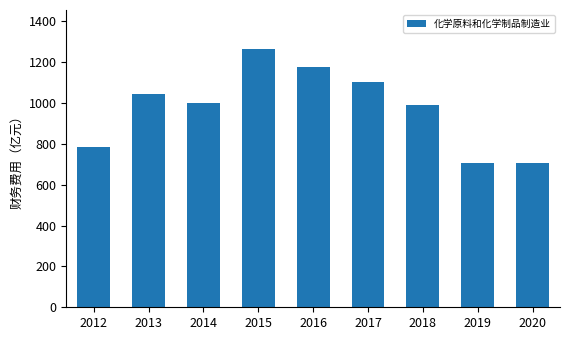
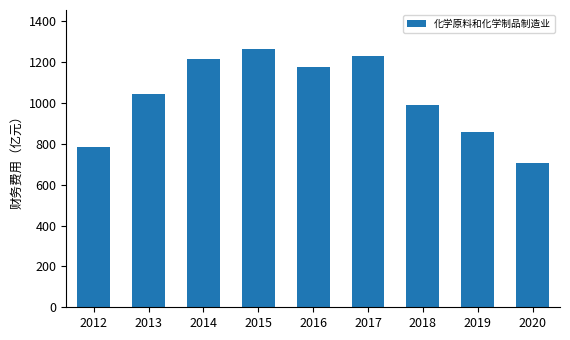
  {
    "2012": 790,
    "2013": 1040,
-   "2014": 1000,
+   "2014": 1220,
    "2015": 1270,
    "2016": 1180,
-   "2017": 1100,
+   "2017": 1230,
    "2018": 990,
-   "2019": 710,
+   "2019": 860,
    "2020": 710
  }
